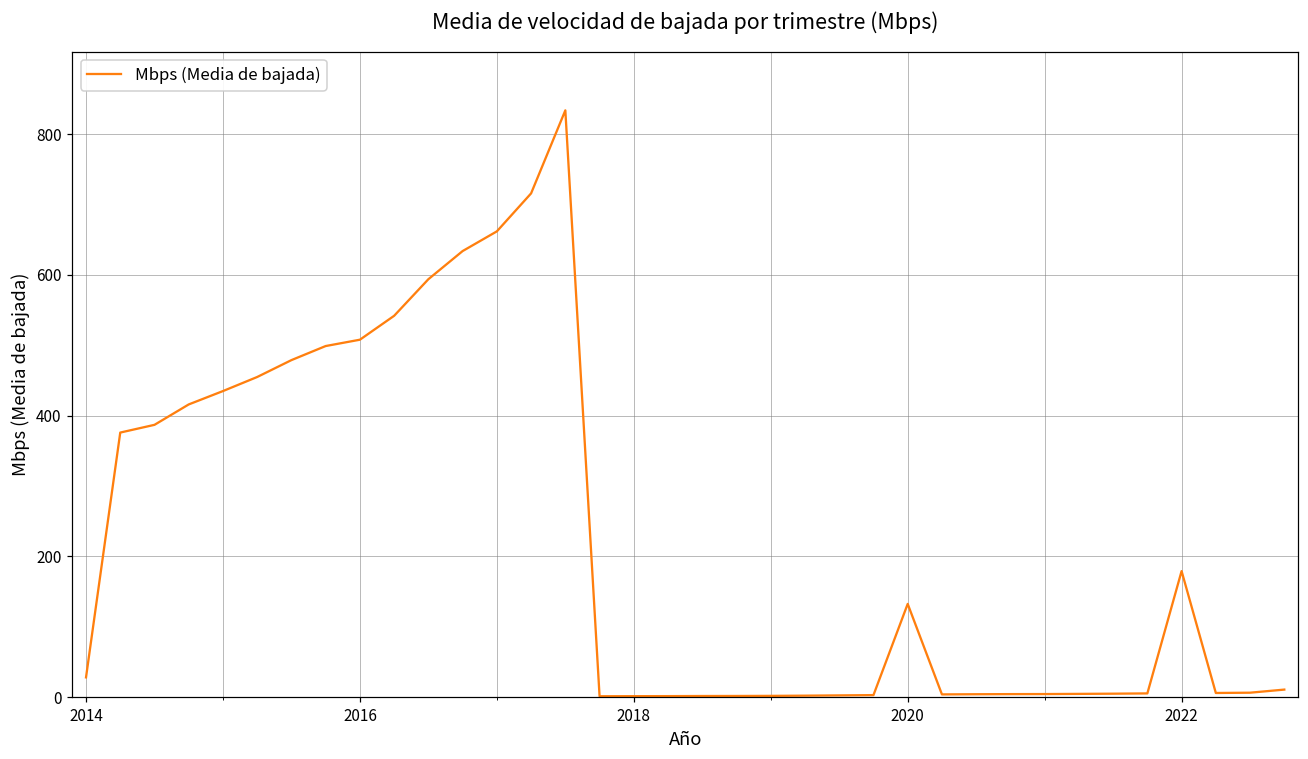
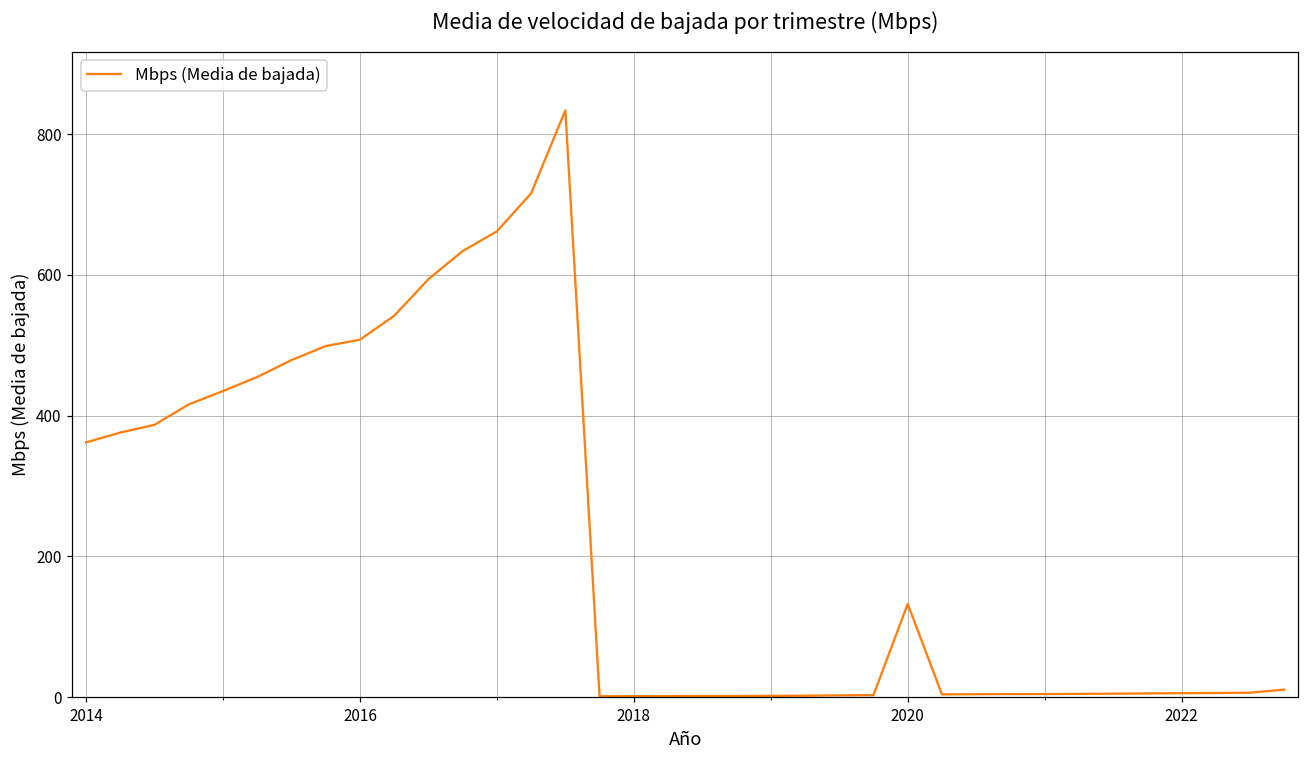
  {
-   "2014": 30,
+   "2014": 360,
    "2016": 510,
    "2018": 0,
    "2020": 130,
-   "2022": 180
+   "2022": 10
  }
